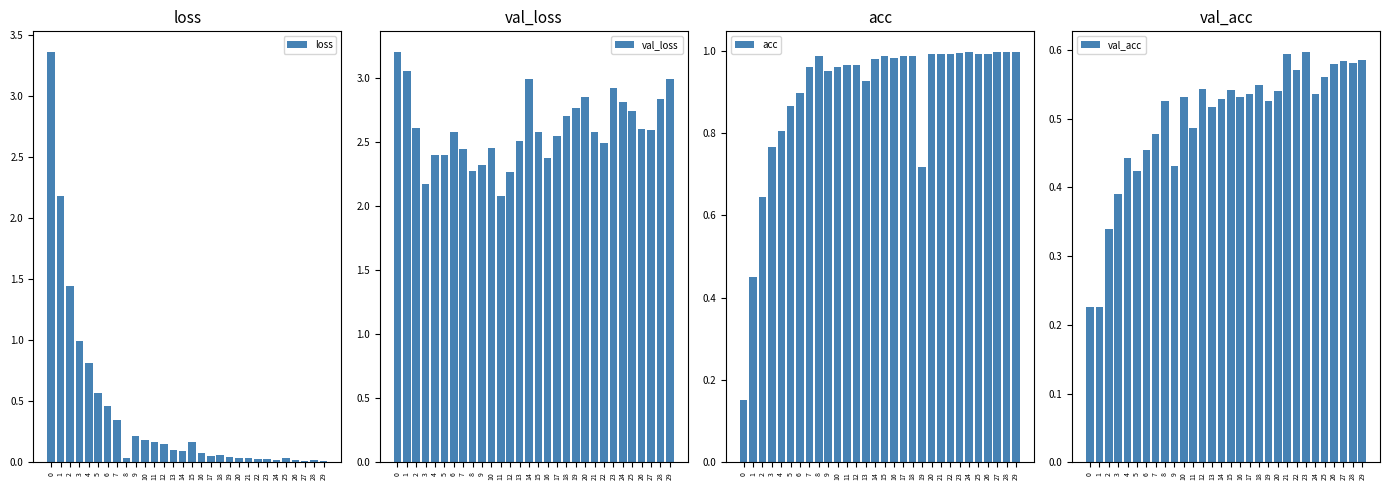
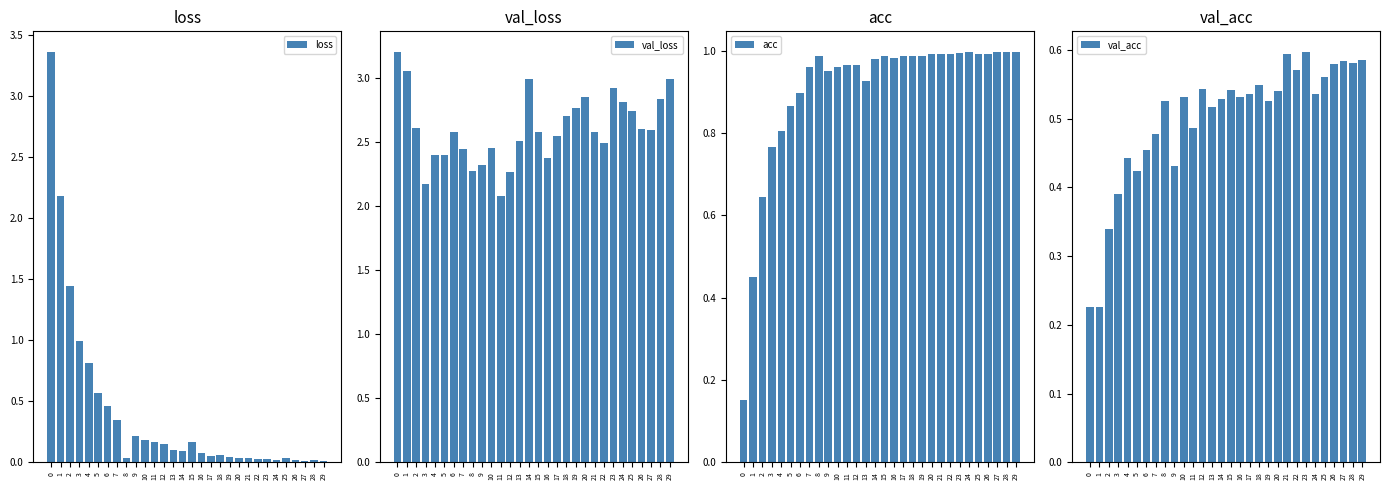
  {
    "loss": {
      "0": 3.37,
      "1": 2.19,
      "2": 1.45,
      "3": 1.00,
      "4": 0.82,
      "5": 0.57,
      "6": 0.46,
      "7": 0.35,
      "8": 0.04,
      "9": 0.22,
      "10": 0.18,
      "11": 0.17,
      "12": 0.15,
      "13": 0.10,
      "14": 0.10,
      "15": 0.17,
      "16": 0.08,
      "17": 0.06,
      "18": 0.06,
      "19": 0.05,
      "20": 0.04,
      "21": 0.03,
      "22": 0.03,
      "23": 0.03,
      "25": 0.03,
      "26": 0.02,
      "28": 0.02
    },
    "val_loss": {
      "0": 3.20,
      "1": 3.05,
      "2": 2.61,
      "3": 2.17,
      "4": 2.39,
      "5": 2.40,
      "6": 2.58,
      "7": 2.44,
      "8": 2.27,
      "9": 2.32,
      "10": 2.45,
      "11": 2.07,
      "12": 2.26,
      "13": 2.51,
      "14": 2.99,
      "15": 2.57,
      "16": 2.37,
      "17": 2.55,
      "18": 2.70,
      "19": 2.77,
      "20": 2.85,
      "21": 2.57,
      "22": 2.49,
      "23": 2.92,
      "24": 2.81,
      "25": 2.74,
      "26": 2.60,
      "27": 2.59,
      "28": 2.84,
      "29": 2.99
    },
    "acc": {
      "0": 0.15,
      "1": 0.45,
      "2": 0.65,
      "3": 0.77,
      "4": 0.81,
      "5": 0.87,
      "6": 0.90,
      "7": 0.96,
      "8": 0.99,
      "9": 0.95,
      "10": 0.96,
      "11": 0.96,
      "12": 0.97,
      "13": 0.93,
      "14": 0.98,
      "15": 0.99,
      "16": 0.98,
      "17": 0.99,
      "18": 0.99,
-     "19": 0.72,
+     "19": 0.99,
      "20": 0.99,
      "21": 0.99,
      "22": 0.99,
      "23": 0.99,
      "24": 1.00,
      "25": 0.99,
      "26": 0.99,
      "27": 1.00,
      "28": 1.00,
      "29": 1.00
    },
    "val_acc": {
      "0": 0.23,
      "1": 0.23,
      "2": 0.34,
      "3": 0.39,
      "4": 0.44,
      "5": 0.42,
      "6": 0.45,
      "7": 0.48,
      "8": 0.52,
      "9": 0.43,
      "10": 0.53,
      "11": 0.49,
      "12": 0.54,
      "13": 0.52,
      "14": 0.53,
      "15": 0.54,
      "16": 0.53,
      "17": 0.54,
      "18": 0.55,
      "19": 0.52,
      "20": 0.54,
      "21": 0.59,
      "22": 0.57,
      "23": 0.60,
      "24": 0.54,
      "25": 0.56,
      "26": 0.58,
      "27": 0.58,
      "28": 0.58,
      "29": 0.58
    }
  }
